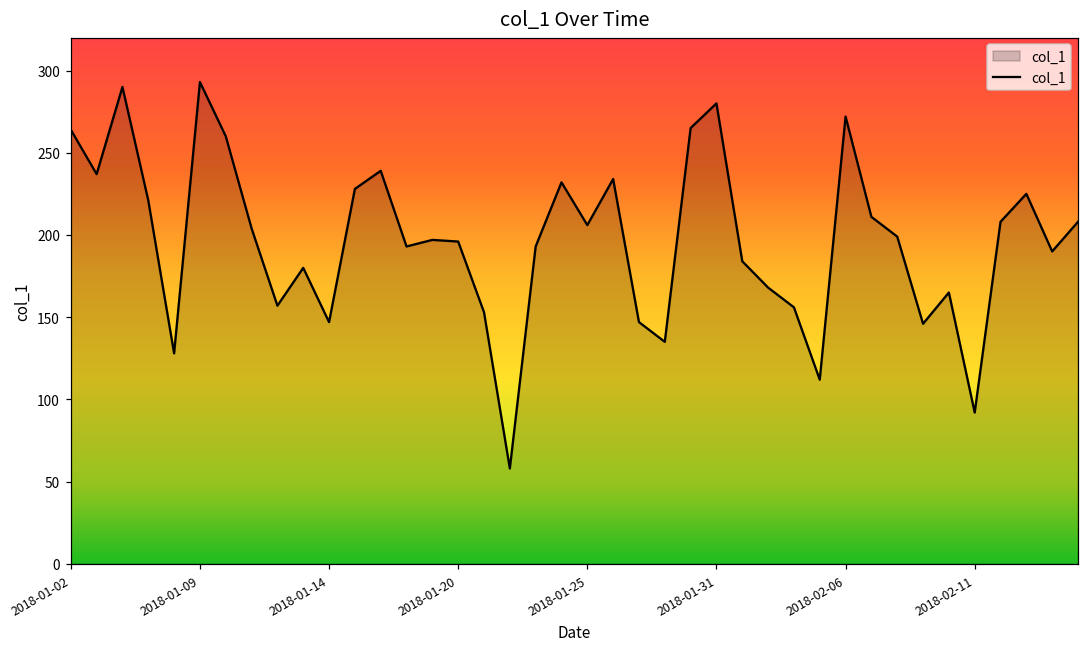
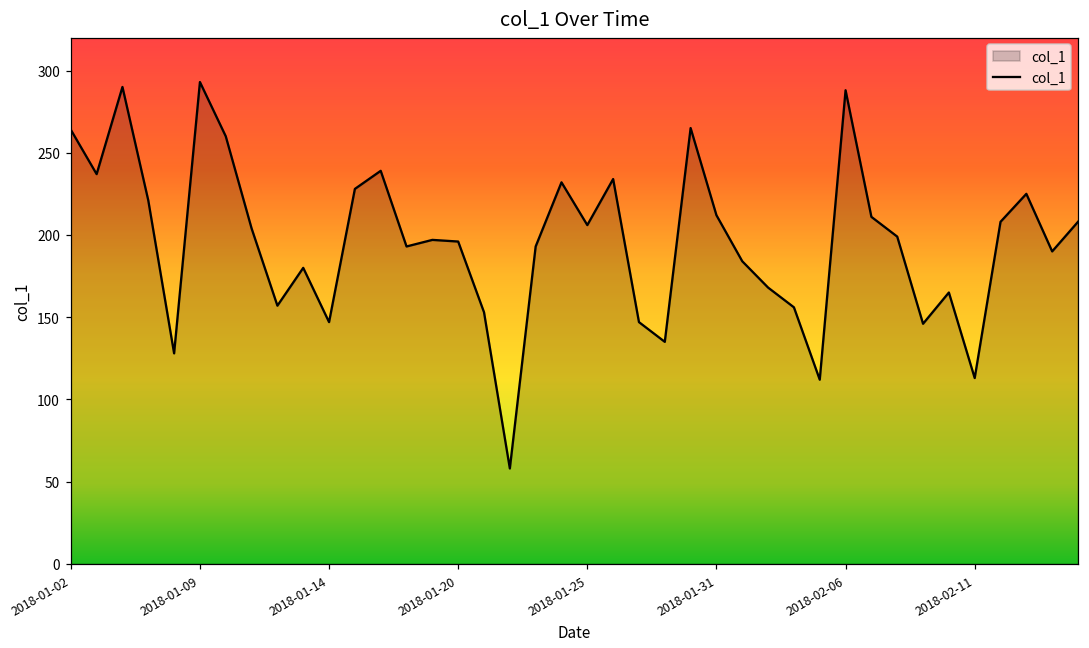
  {
    "2018-01-02": 264,
    "2018-01-09": 293,
    "2018-01-14": 147,
    "2018-01-20": 196,
    "2018-01-25": 206,
-   "2018-01-31": 280,
-   "2018-02-06": 272,
-   "2018-02-11": 92
+   "2018-01-31": 212,
+   "2018-02-06": 288,
+   "2018-02-11": 113
  }
